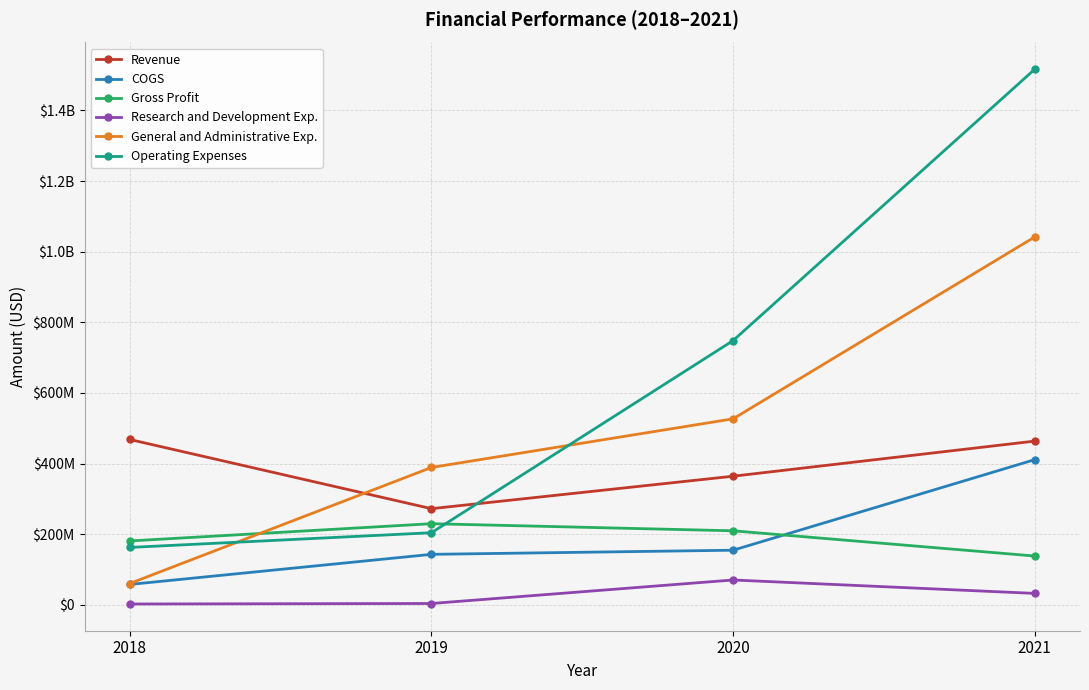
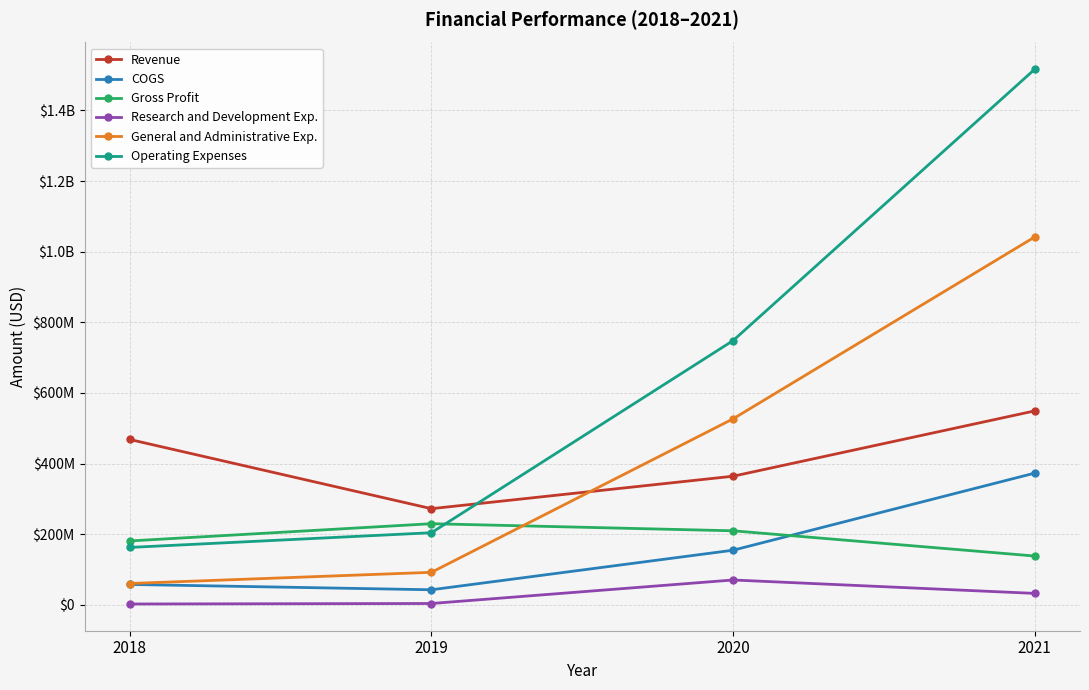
  {
    "Revenue": {
      "2018": "$470000000",
      "2019": "$270000000",
      "2020": "$360000000",
-     "2021": "$460000000"
+     "2021": "$550000000"
    },
    "COGS": {
-     "2019": "$140000000",
+     "2019": "$40000000",
      "2020": "$150000000",
-     "2021": "$410000000"
+     "2021": "$370000000"
    },
    "Research and Development Exp.": {
      "2018": "$0",
      "2019": "$0",
      "2020": "$70000000",
      "2021": "$30000000"
    },
    "General and Administrative Exp.": {
-     "2019": "$390000000",
+     "2019": "$90000000",
      "2020": "$530000000",
      "2021": "$1040000000"
    }
  }
